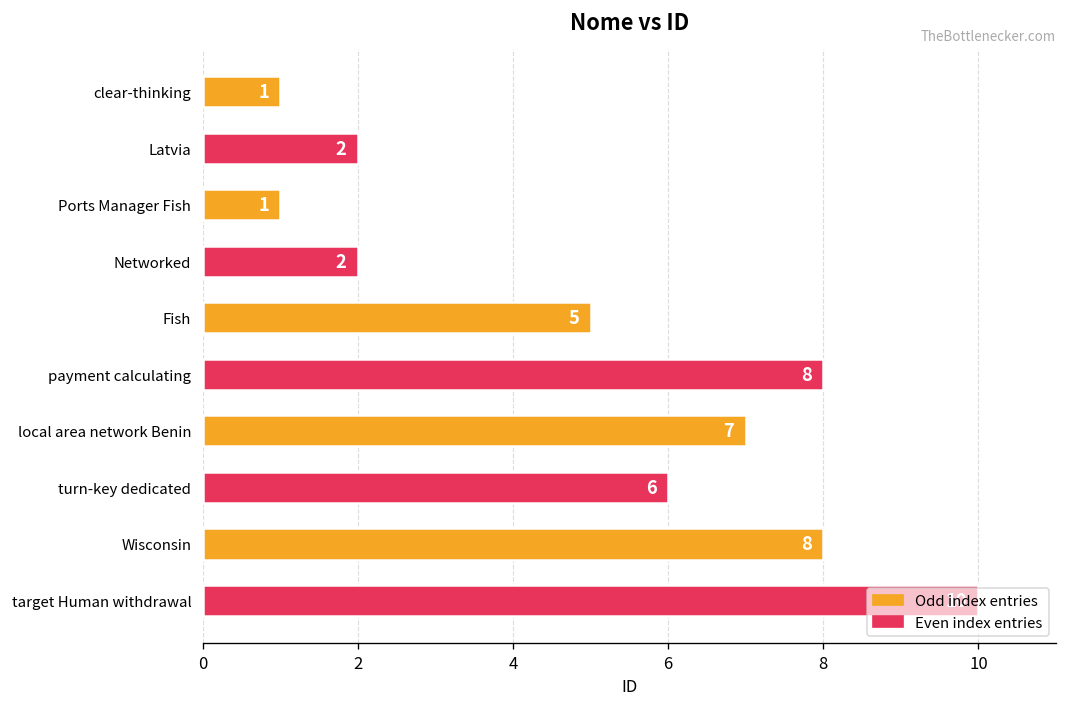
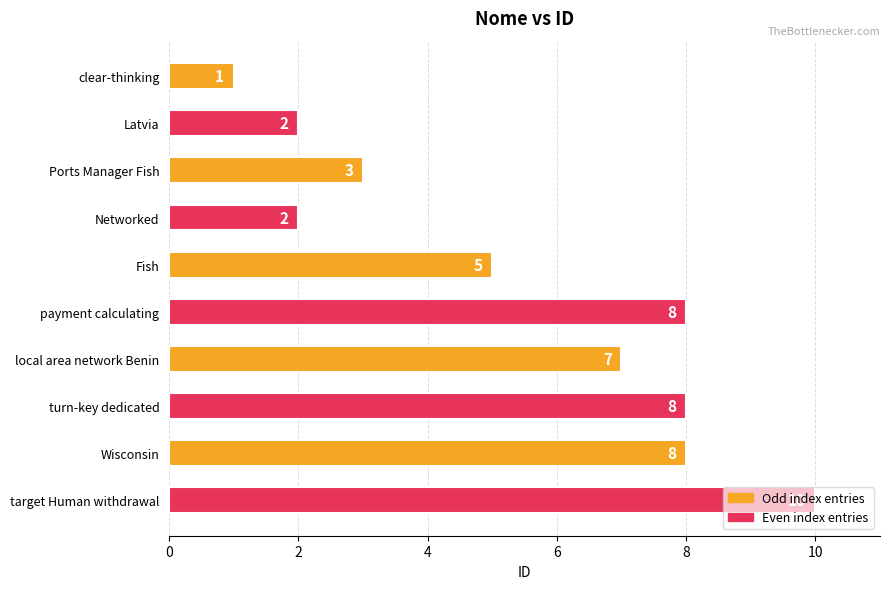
  {
    "clear-thinking": 1,
    "Latvia": 2,
-   "Ports Manager Fish": 1,
+   "Ports Manager Fish": 3,
    "Networked": 2,
    "Fish": 5,
    "payment calculating": 8,
    "local area network Benin": 7,
-   "turn-key dedicated": 6,
+   "turn-key dedicated": 8,
    "Wisconsin": 8
  }
